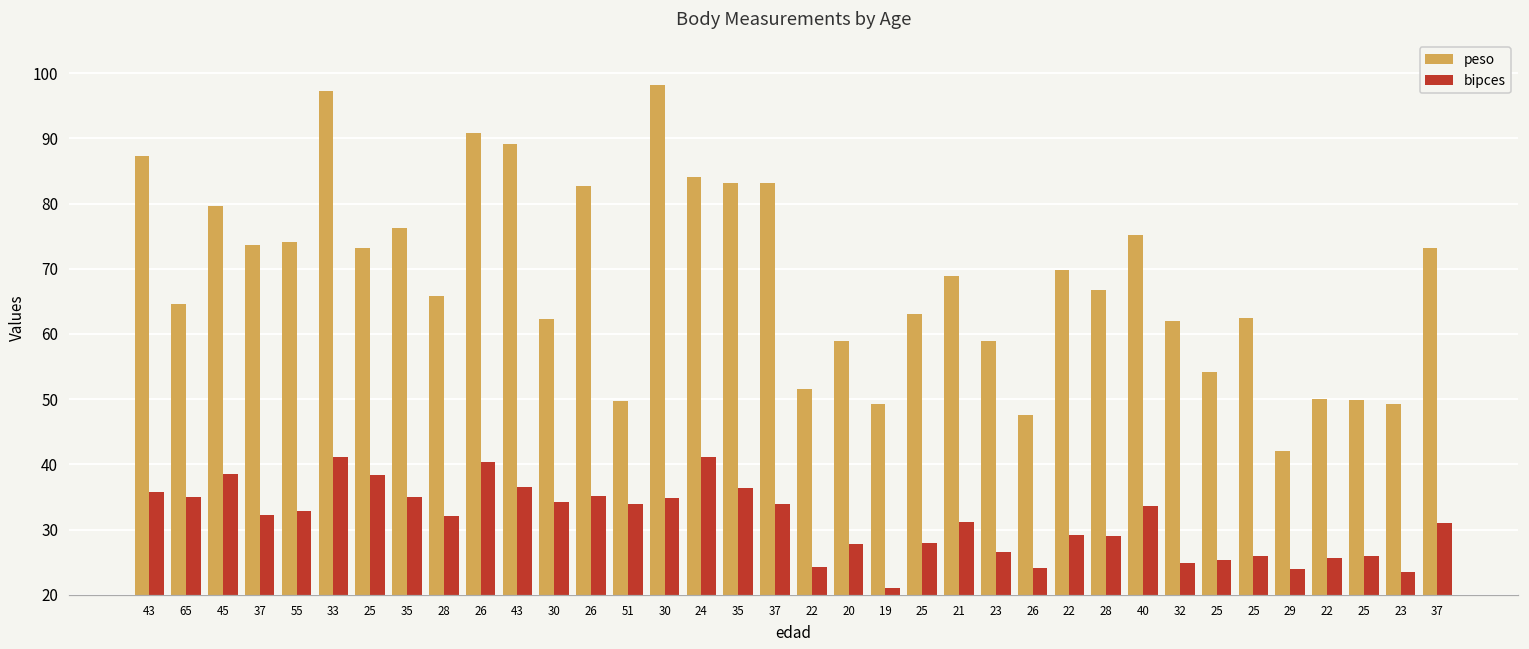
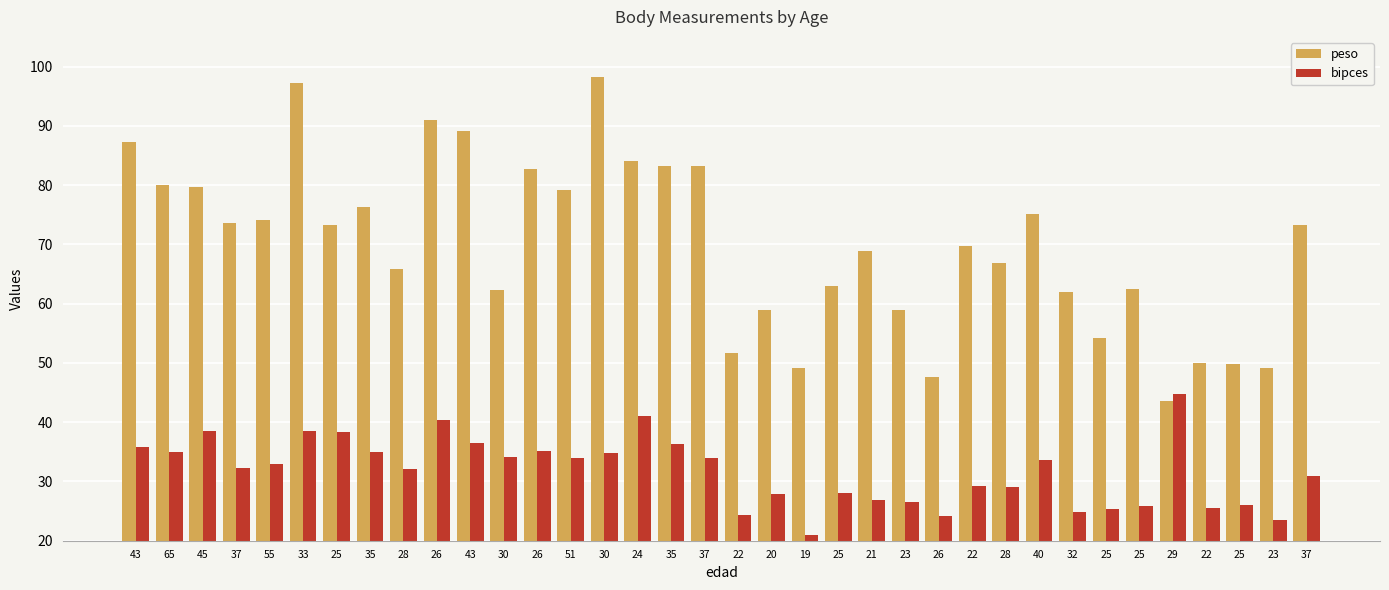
  {
    "peso": {
-     "65": 65,
+     "65": 80,
      "45": 80,
      "55": 74,
      "33": 97,
-     "51": 50,
+     "51": 79,
      "24": 84,
      "20": 59,
      "19": 49,
      "21": 69,
      "40": 75,
      "32": 62,
-     "29": 42
+     "29": 44
    },
    "bipces": {
      "65": 35,
      "45": 39,
      "55": 33,
-     "33": 41,
+     "33": 39,
      "51": 34,
      "24": 41,
      "20": 28,
      "19": 21,
-     "21": 31,
+     "21": 27,
      "40": 34,
      "32": 25,
-     "29": 24
+     "29": 45
    }
  }
